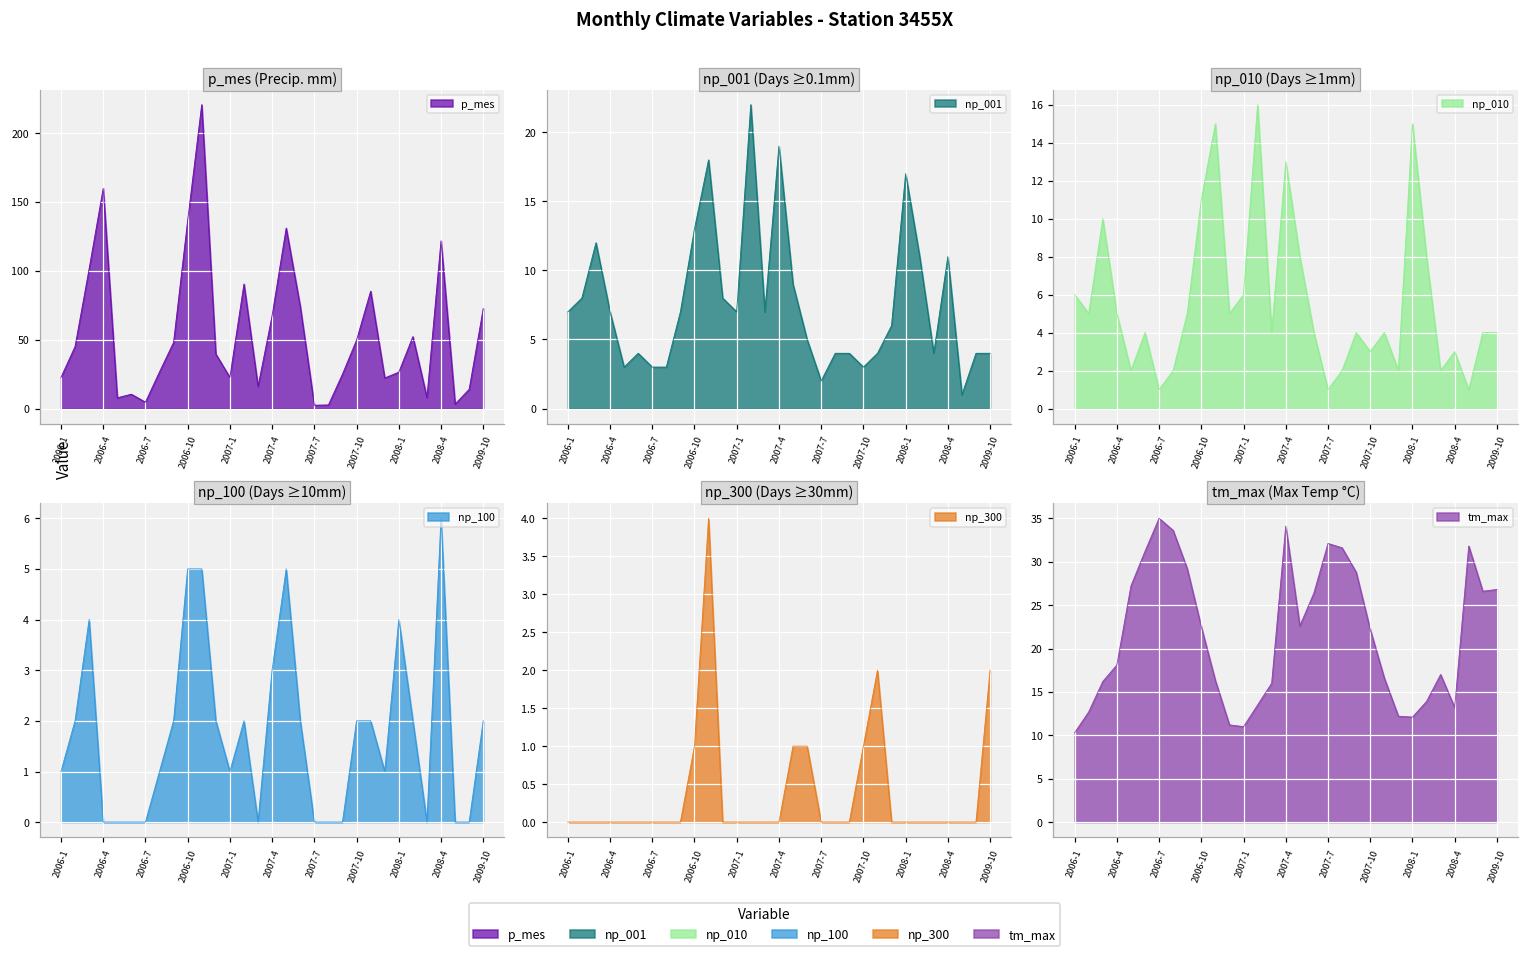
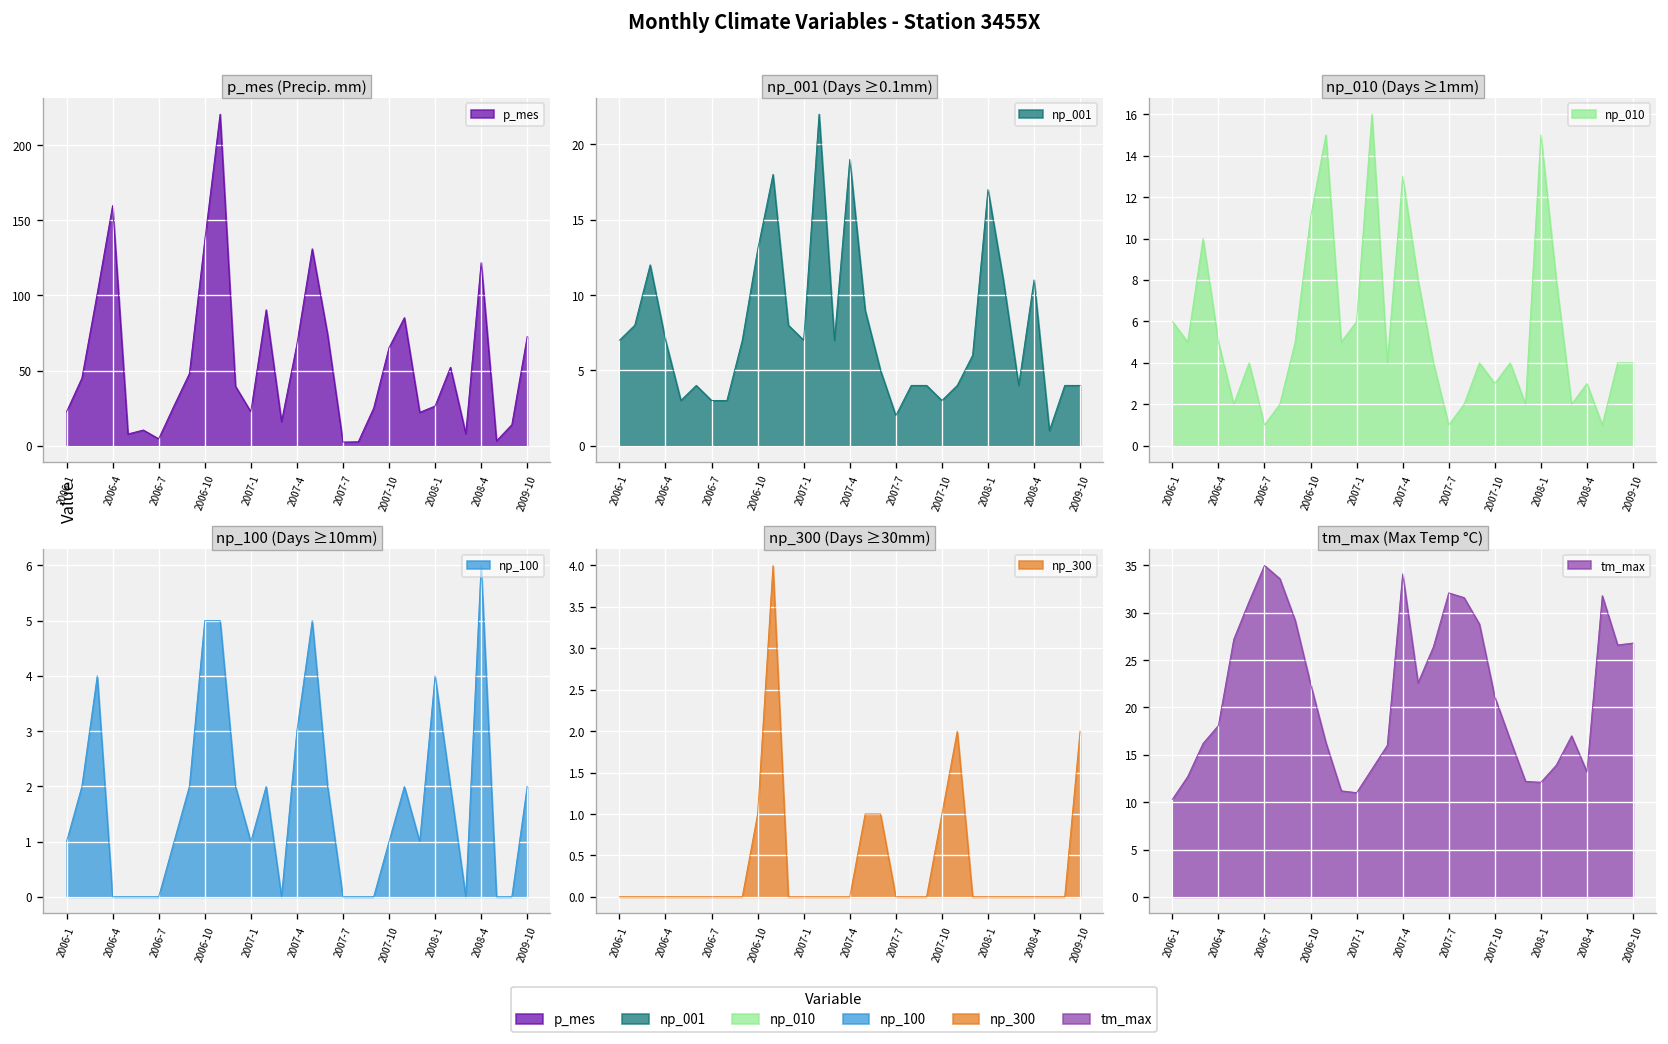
  {
    "p_mes (Precip. mm)": {
      "2006-1": 23,
      "2006-4": 160,
      "2006-7": 5,
      "2006-10": 136,
      "2007-1": 23,
      "2007-4": 67,
      "2007-7": 2,
-     "2007-10": 50,
+     "2007-10": 65,
      "2008-1": 26,
      "2008-4": 122,
      "2009-10": 73
    },
    "np_001 (Days ≥0.1mm)": {
      "2006-1": 7.0,
      "2006-4": 7.0,
      "2006-7": 3.0,
      "2006-10": 13.0,
      "2007-1": 7.0,
      "2007-4": 19.0,
      "2007-7": 2.0,
      "2007-10": 3.0,
      "2008-1": 17.0,
      "2008-4": 11.0,
      "2009-10": 4.0
    },
    "np_010 (Days ≥1mm)": {
      "2006-1": 6.0,
      "2006-4": 5.0,
      "2006-7": 1.0,
      "2006-10": 11.0,
      "2007-1": 6.0,
      "2007-4": 13.0,
      "2007-7": 1.0,
      "2007-10": 3.0,
      "2008-1": 15.0,
      "2008-4": 3.0,
      "2009-10": 4.0
    },
    "np_100 (Days ≥10mm)": {
      "2006-1": 1,
      "2006-4": 0,
      "2006-7": 0,
      "2006-10": 5,
      "2007-1": 1,
      "2007-4": 3,
      "2007-7": 0,
-     "2007-10": 2,
+     "2007-10": 1,
      "2008-1": 4,
      "2009-10": 2
    },
    "np_300 (Days ≥30mm)": {
      "2006-1": 0.0,
      "2006-4": 0.0,
      "2006-7": 0.0,
      "2006-10": 1.0,
      "2007-1": 0.0,
      "2007-4": 0.0,
      "2007-7": 0.0,
      "2007-10": 1.0,
      "2008-1": 0.0,
      "2008-4": 0.0,
      "2009-10": 2.0
    },
    "tm_max (Max Temp °C)": {
      "2006-1": 10,
      "2006-4": 18,
      "2006-7": 35,
      "2006-10": 23,
      "2007-1": 11,
      "2007-4": 34,
      "2007-7": 32,
-     "2007-10": 22,
+     "2007-10": 21,
      "2008-1": 12,
      "2008-4": 13,
      "2009-10": 27
    }
  }
